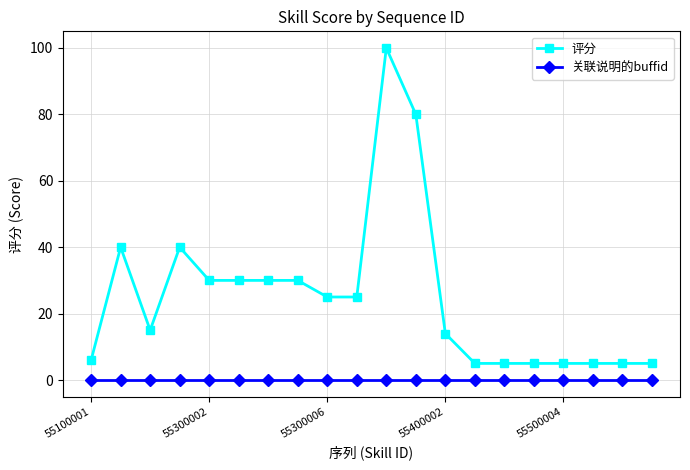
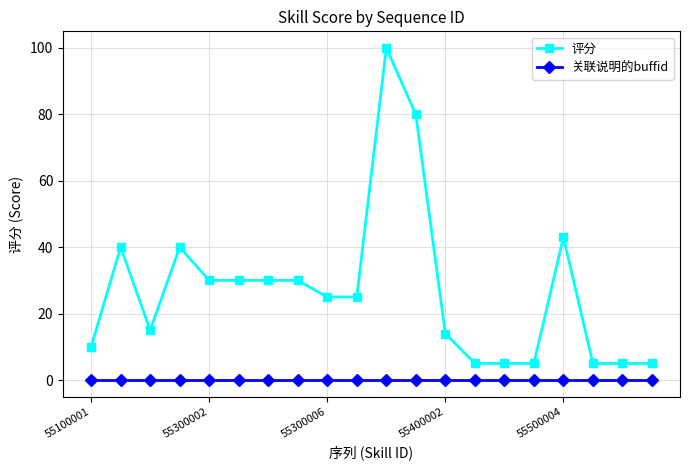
  {
    "评分": {
-     "55100001": 6,
+     "55100001": 10,
      "55300002": 30,
      "55300006": 25,
      "55400002": 14,
-     "55500004": 5
+     "55500004": 43
    },
    "关联说明的buffid": {
      "55100001": 0,
      "55300002": 0,
      "55300006": 0,
      "55400002": 0,
      "55500004": 0
    }
  }
